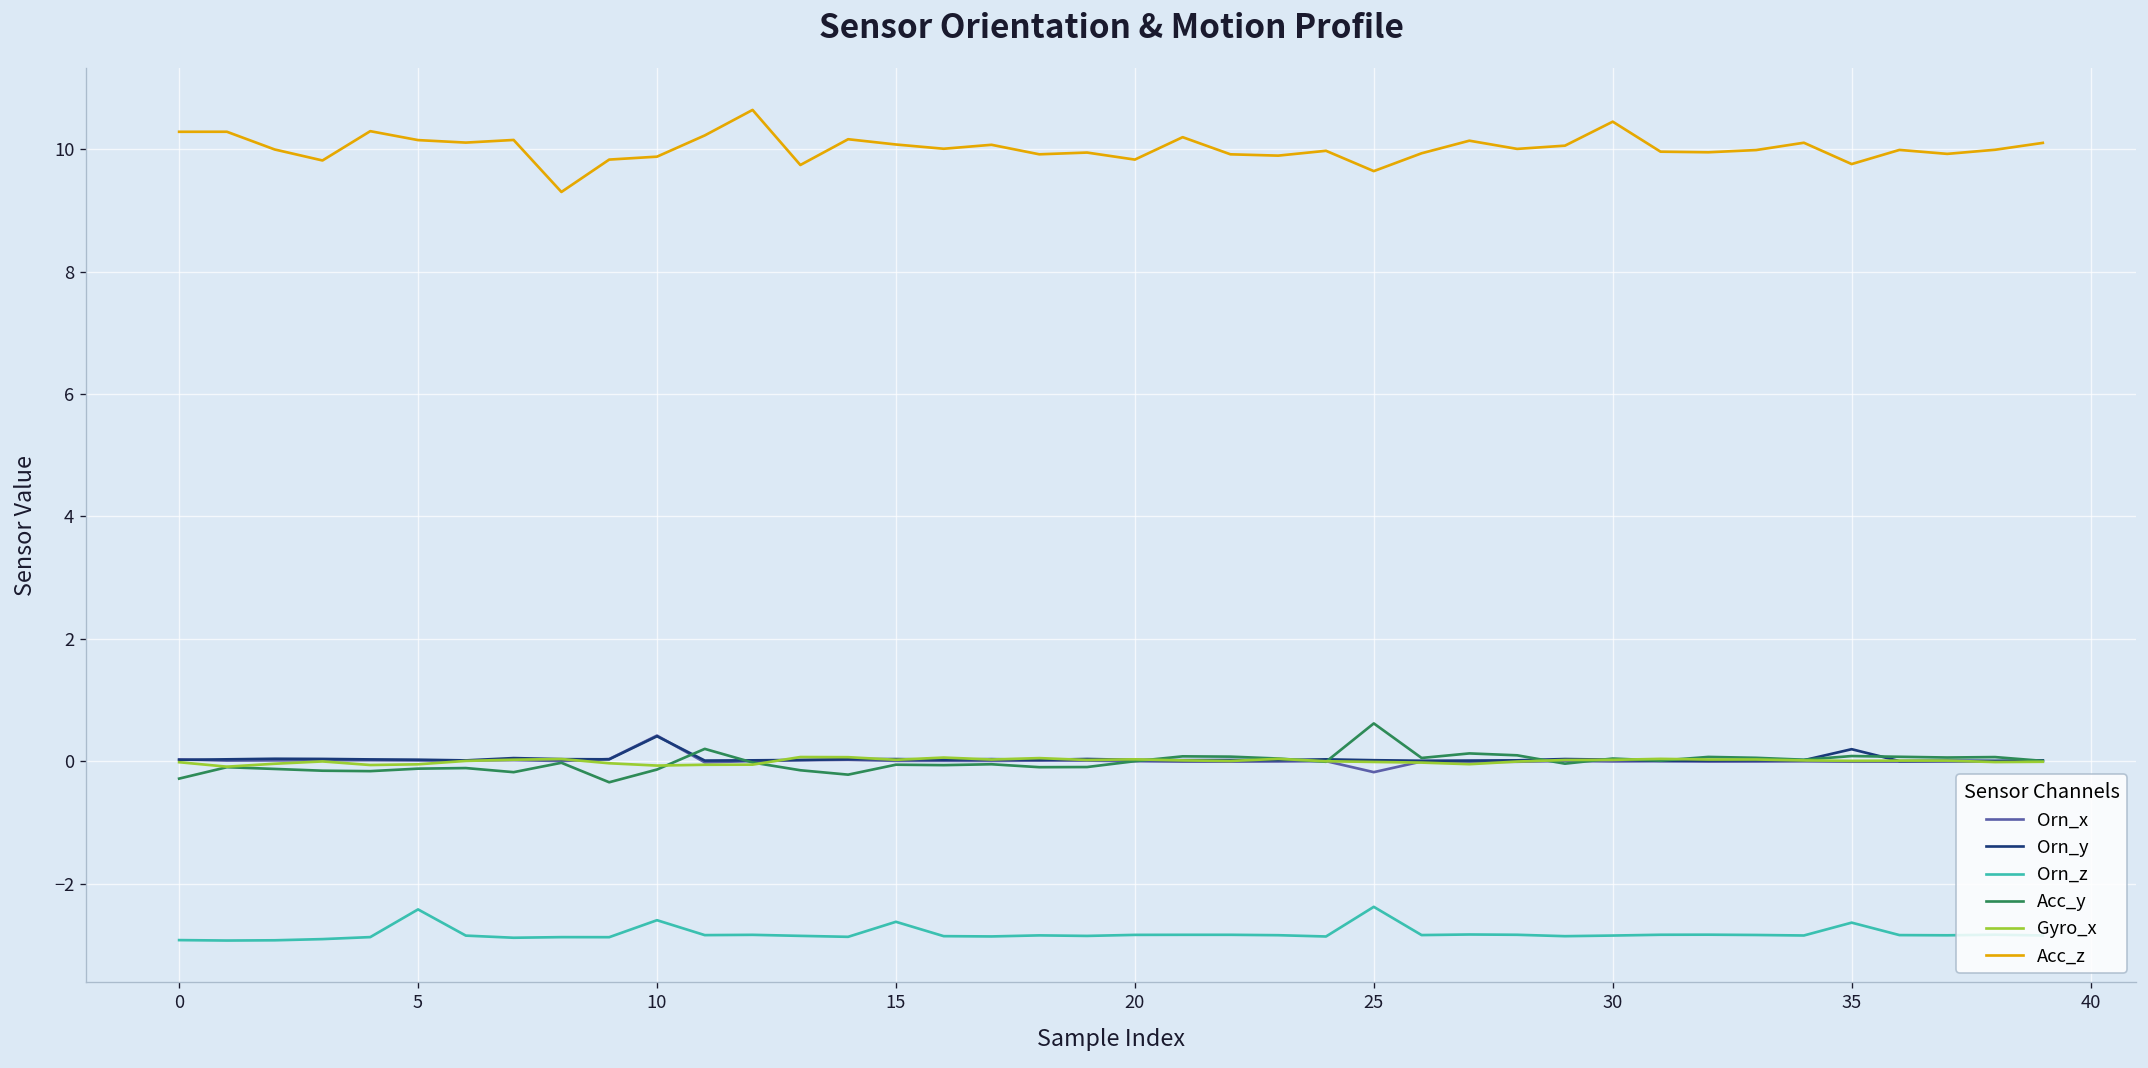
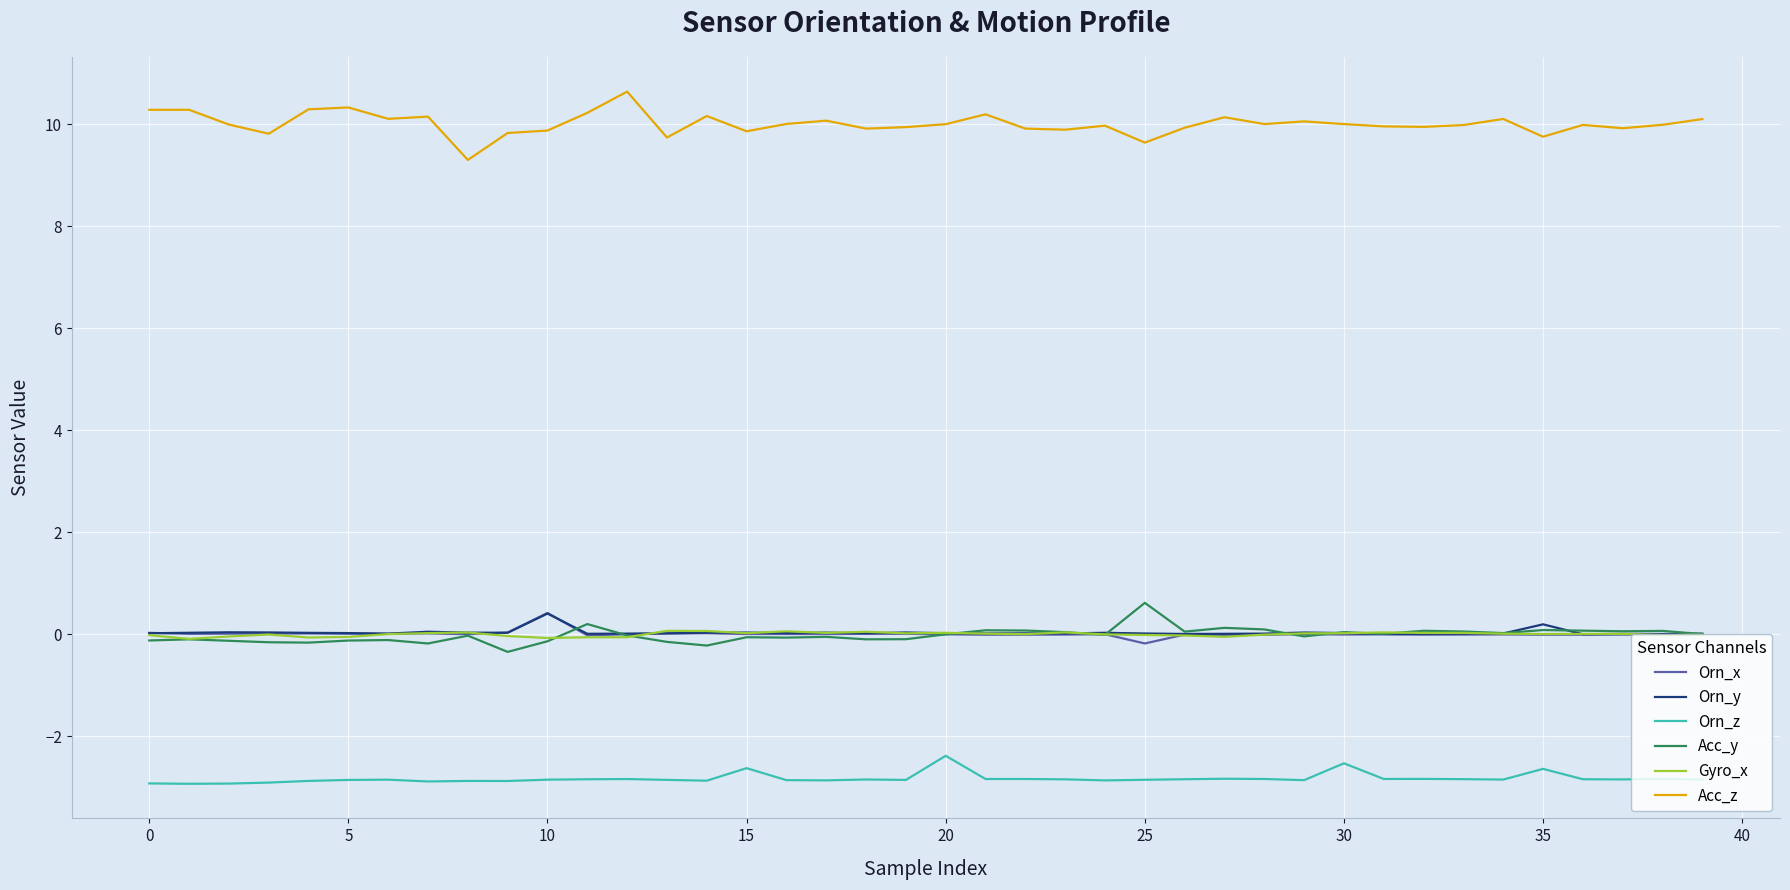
  {
    "Orn_x": {
      "25": -0.2
    },
    "Orn_y": {
      "35": 0.2
    },
    "Orn_z": {
      "0": -2.9,
-     "5": -2.4,
-     "10": -2.6,
+     "5": -2.9,
+     "10": -2.9,
      "15": -2.6,
-     "20": -2.8,
-     "25": -2.4,
-     "30": -2.9,
+     "20": -2.4,
+     "25": -2.9,
+     "30": -2.5,
      "35": -2.6
    },
    "Acc_y": {
-     "0": -0.3,
+     "0": -0.1,
      "5": -0.1,
      "10": -0.1,
      "15": -0.1,
      "25": 0.6,
      "35": 0.1
    },
    "Gyro_x": {
      "5": -0.1,
      "10": -0.1
    },
    "Acc_z": {
      "0": 10.3,
-     "5": 10.2,
+     "5": 10.3,
      "10": 9.9,
-     "15": 10.1,
-     "20": 9.8,
+     "15": 9.9,
+     "20": 10.0,
      "25": 9.6,
-     "30": 10.5,
+     "30": 10.0,
      "35": 9.8
    }
  }
